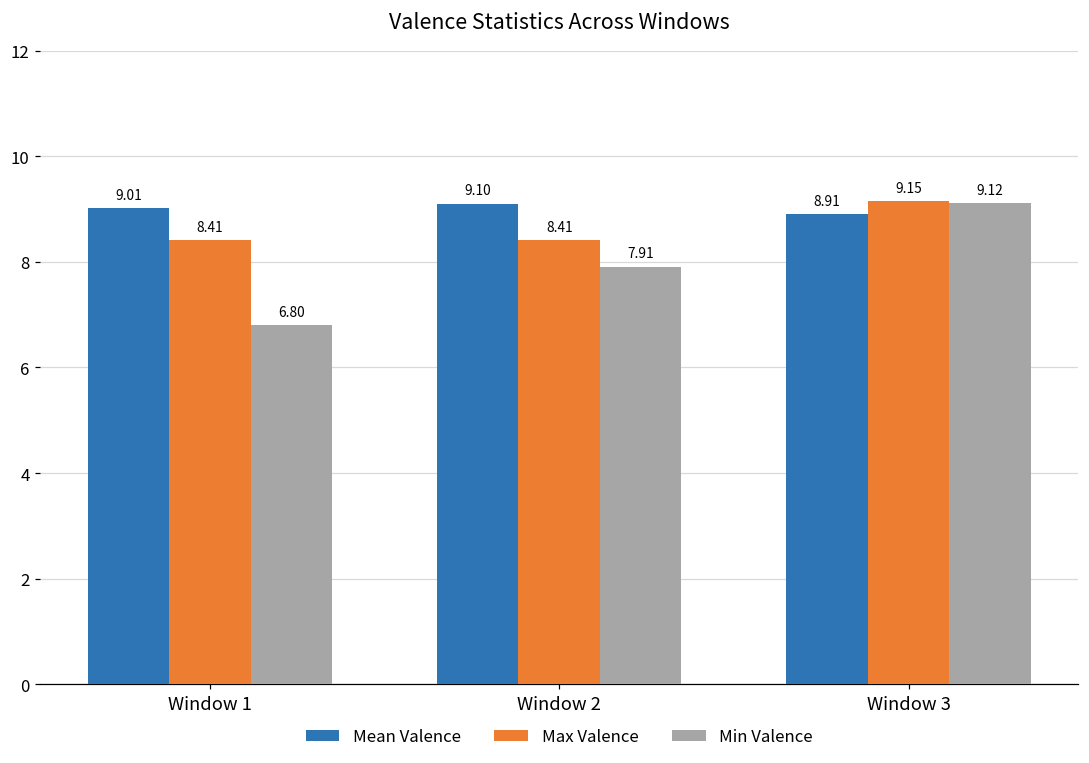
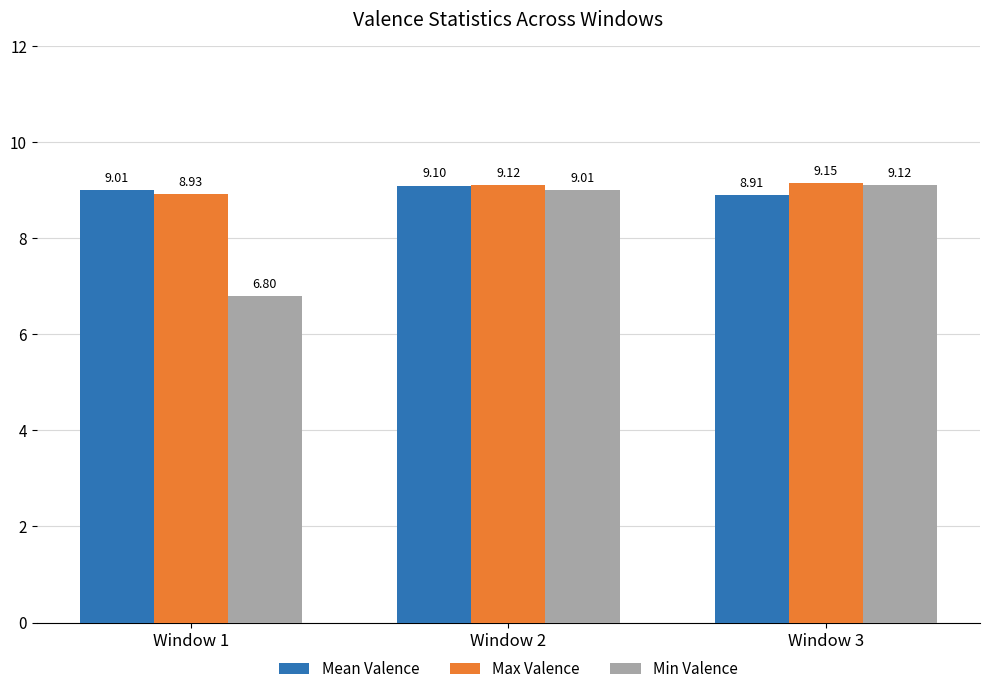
  {
    "Mean Valence": {
      "Window 1": 9.01,
      "Window 2": 9.10,
      "Window 3": 8.91
    },
    "Max Valence": {
-     "Window 1": 8.41,
-     "Window 2": 8.41,
+     "Window 1": 8.93,
+     "Window 2": 9.12,
      "Window 3": 9.15
    },
    "Min Valence": {
      "Window 1": 6.80,
-     "Window 2": 7.91,
+     "Window 2": 9.01,
      "Window 3": 9.12
    }
  }
